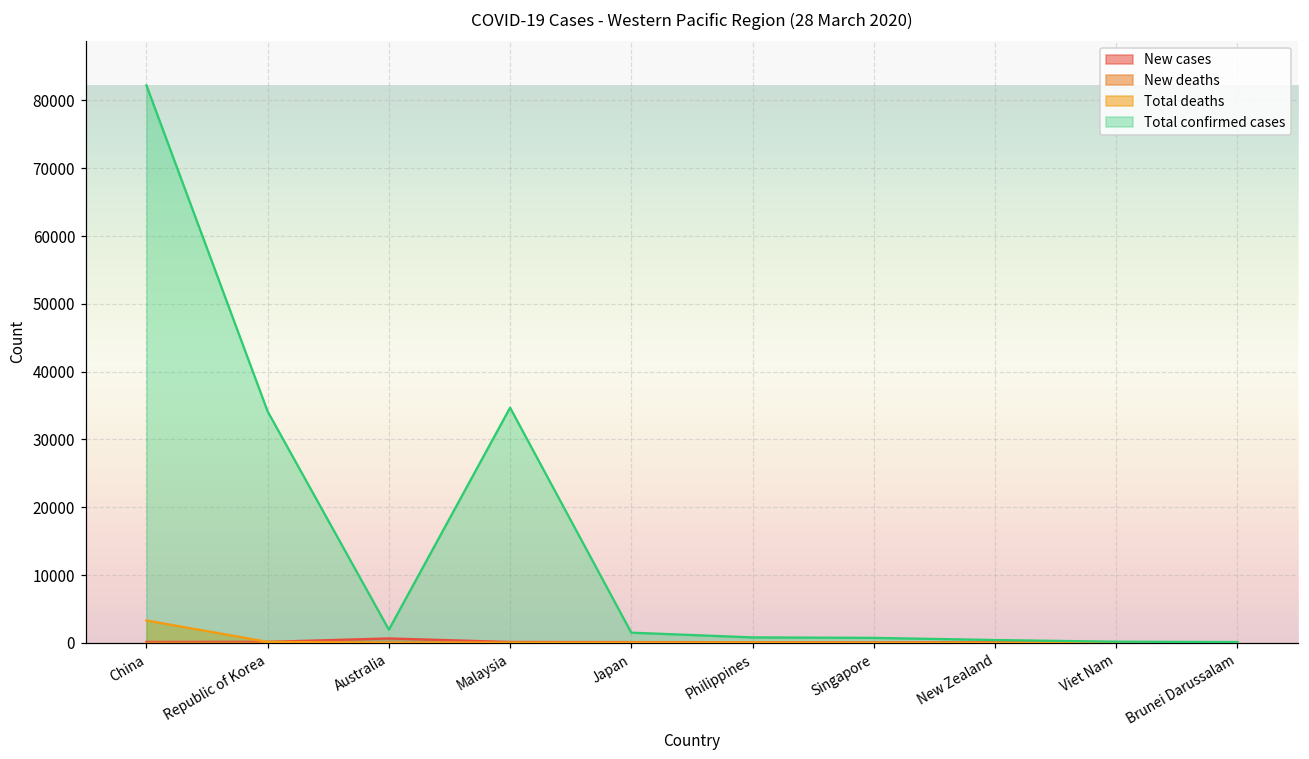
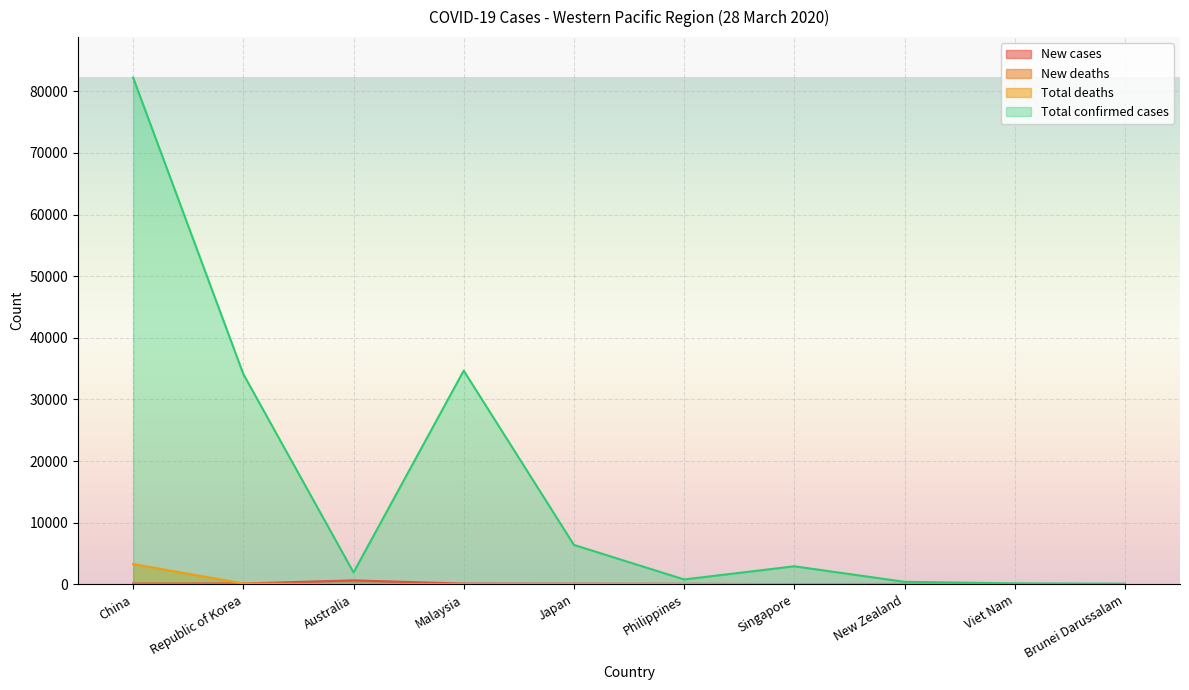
  {
    "Total confirmed cases": {
      "China": 82000,
      "Republic of Korea": 34000,
      "Australia": 2000,
      "Malaysia": 35000,
-     "Japan": 1000,
+     "Japan": 6000,
      "Philippines": 1000,
-     "Singapore": 1000
+     "Singapore": 3000
    }
  }
